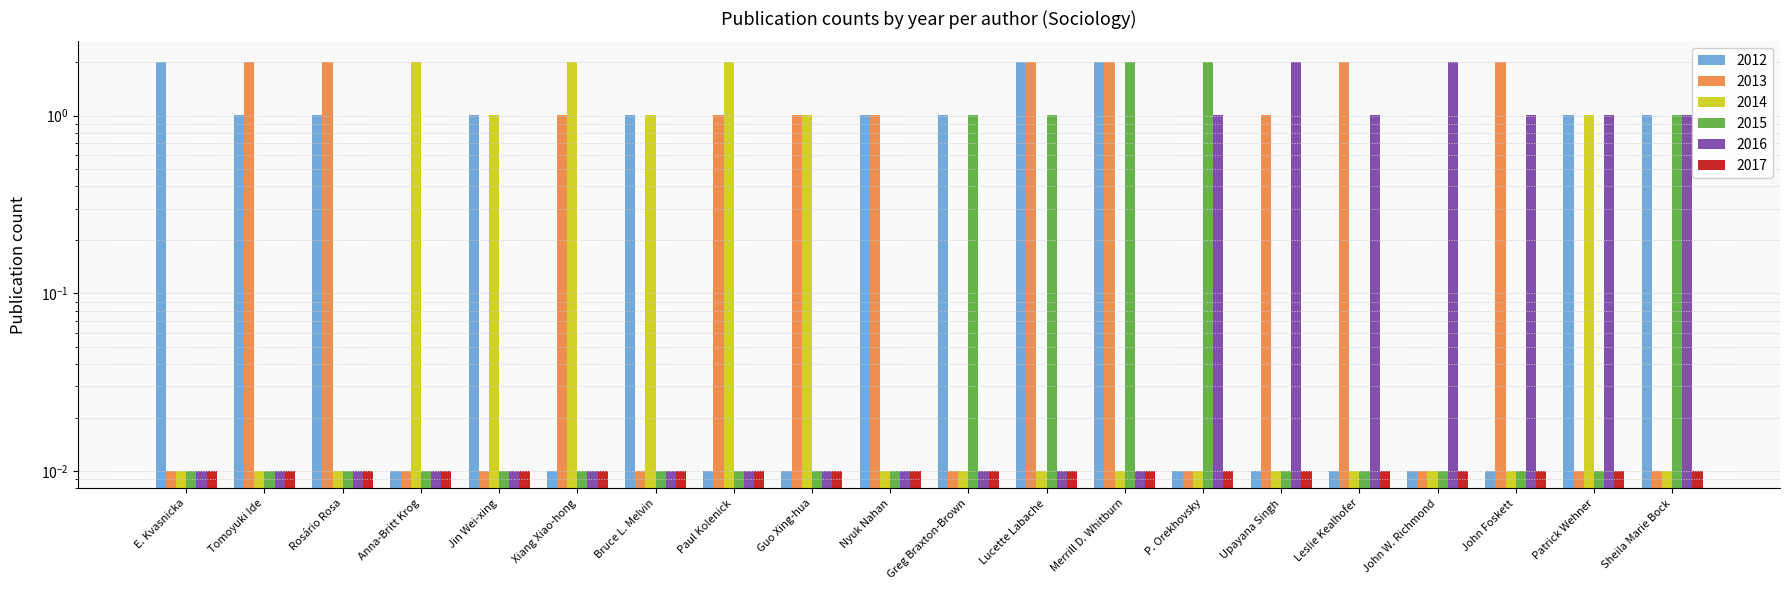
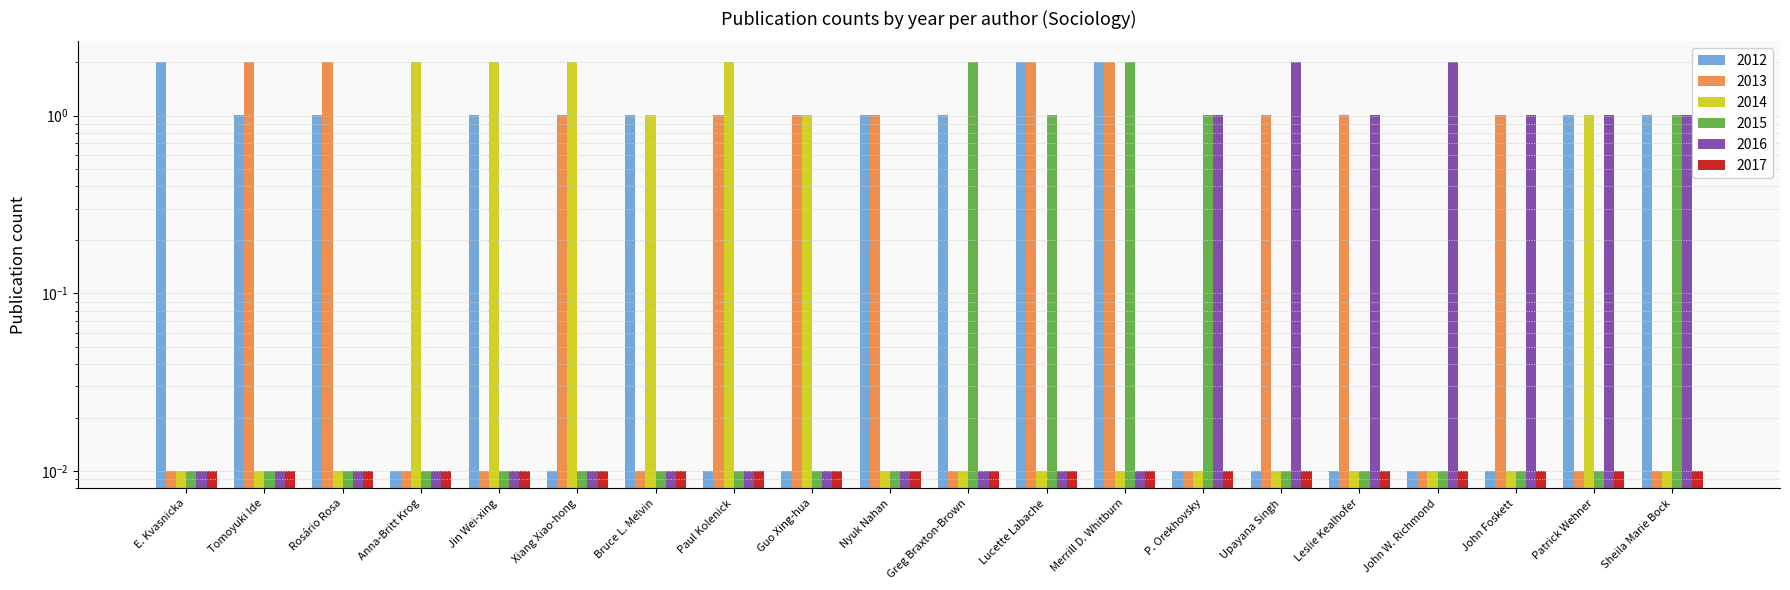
  {
    "2012": {
      "E. Kvasnicka": 2.0,
      "Tomoyuki Ide": 1.0,
      "Rosário Rosa": 1.0,
      "Anna-Britt Krog": 0.010,
      "Jin Wei-xing": 1.0,
      "Xiang Xiao-hong": 0.010,
      "Bruce L. Melvin": 1.0,
      "Paul Kolenick": 0.010,
      "Guo Xing-hua": 0.010,
      "Nyuk Nahan": 1.0,
      "Greg Braxton-Brown": 1.0,
      "Lucette Labache": 2.0,
      "Merrill D. Whitburn": 2.0,
      "P. Orekhovsky": 0.010,
      "Upayana Singh": 0.010,
      "Leslie Kealhofer": 0.010,
      "John W. Richmond": 0.010,
      "John Foskett": 0.010,
      "Patrick Wehner": 1.0,
      "Sheila Marie Bock": 1.0
    },
    "2013": {
      "E. Kvasnicka": 0.010,
      "Tomoyuki Ide": 2.0,
      "Rosário Rosa": 2.0,
      "Anna-Britt Krog": 0.010,
      "Jin Wei-xing": 0.010,
      "Xiang Xiao-hong": 1.0,
      "Bruce L. Melvin": 0.010,
      "Paul Kolenick": 1.0,
      "Guo Xing-hua": 1.0,
      "Nyuk Nahan": 1.0,
      "Greg Braxton-Brown": 0.010,
      "Lucette Labache": 2.0,
      "Merrill D. Whitburn": 2.0,
      "P. Orekhovsky": 0.010,
      "Upayana Singh": 1.0,
-     "Leslie Kealhofer": 2.0,
+     "Leslie Kealhofer": 1.0,
      "John W. Richmond": 0.010,
-     "John Foskett": 2.0,
+     "John Foskett": 1.0,
      "Patrick Wehner": 0.010,
      "Sheila Marie Bock": 0.010
    },
    "2014": {
      "E. Kvasnicka": 0.010,
      "Tomoyuki Ide": 0.010,
      "Rosário Rosa": 0.010,
      "Anna-Britt Krog": 2.0,
-     "Jin Wei-xing": 1.0,
+     "Jin Wei-xing": 2.0,
      "Xiang Xiao-hong": 2.0,
      "Bruce L. Melvin": 1.0,
      "Paul Kolenick": 2.0,
      "Guo Xing-hua": 1.0,
      "Nyuk Nahan": 0.010,
      "Greg Braxton-Brown": 0.010,
      "Lucette Labache": 0.010,
      "Merrill D. Whitburn": 0.010,
      "P. Orekhovsky": 0.010,
      "Upayana Singh": 0.010,
      "Leslie Kealhofer": 0.010,
      "John W. Richmond": 0.010,
      "John Foskett": 0.010,
      "Patrick Wehner": 1.0,
      "Sheila Marie Bock": 0.010
    },
    "2015": {
      "E. Kvasnicka": 0.010,
      "Tomoyuki Ide": 0.010,
      "Rosário Rosa": 0.010,
      "Anna-Britt Krog": 0.010,
      "Jin Wei-xing": 0.010,
      "Xiang Xiao-hong": 0.010,
      "Bruce L. Melvin": 0.010,
      "Paul Kolenick": 0.010,
      "Guo Xing-hua": 0.010,
      "Nyuk Nahan": 0.010,
-     "Greg Braxton-Brown": 1.0,
+     "Greg Braxton-Brown": 2.0,
      "Lucette Labache": 1.0,
      "Merrill D. Whitburn": 2.0,
-     "P. Orekhovsky": 2.0,
+     "P. Orekhovsky": 1.0,
      "Upayana Singh": 0.010,
      "Leslie Kealhofer": 0.010,
      "John W. Richmond": 0.010,
      "John Foskett": 0.010,
      "Patrick Wehner": 0.010,
      "Sheila Marie Bock": 1.0
    },
    "2016": {
      "E. Kvasnicka": 0.010,
      "Tomoyuki Ide": 0.010,
      "Rosário Rosa": 0.010,
      "Anna-Britt Krog": 0.010,
      "Jin Wei-xing": 0.010,
      "Xiang Xiao-hong": 0.010,
      "Bruce L. Melvin": 0.010,
      "Paul Kolenick": 0.010,
      "Guo Xing-hua": 0.010,
      "Nyuk Nahan": 0.010,
      "Greg Braxton-Brown": 0.010,
      "Lucette Labache": 0.010,
      "Merrill D. Whitburn": 0.010,
      "P. Orekhovsky": 1.0,
      "Upayana Singh": 2.0,
      "Leslie Kealhofer": 1.0,
      "John W. Richmond": 2.0,
      "John Foskett": 1.0,
      "Patrick Wehner": 1.0,
      "Sheila Marie Bock": 1.0
    },
    "2017": {
      "E. Kvasnicka": 0.010,
      "Tomoyuki Ide": 0.010,
      "Rosário Rosa": 0.010,
      "Anna-Britt Krog": 0.010,
      "Jin Wei-xing": 0.010,
      "Xiang Xiao-hong": 0.010,
      "Bruce L. Melvin": 0.010,
      "Paul Kolenick": 0.010,
      "Guo Xing-hua": 0.010,
      "Nyuk Nahan": 0.010,
      "Greg Braxton-Brown": 0.010,
      "Lucette Labache": 0.010,
      "Merrill D. Whitburn": 0.010,
      "P. Orekhovsky": 0.010,
      "Upayana Singh": 0.010,
      "Leslie Kealhofer": 0.010,
      "John W. Richmond": 0.010,
      "John Foskett": 0.010,
      "Patrick Wehner": 0.010,
      "Sheila Marie Bock": 0.010
    }
  }
